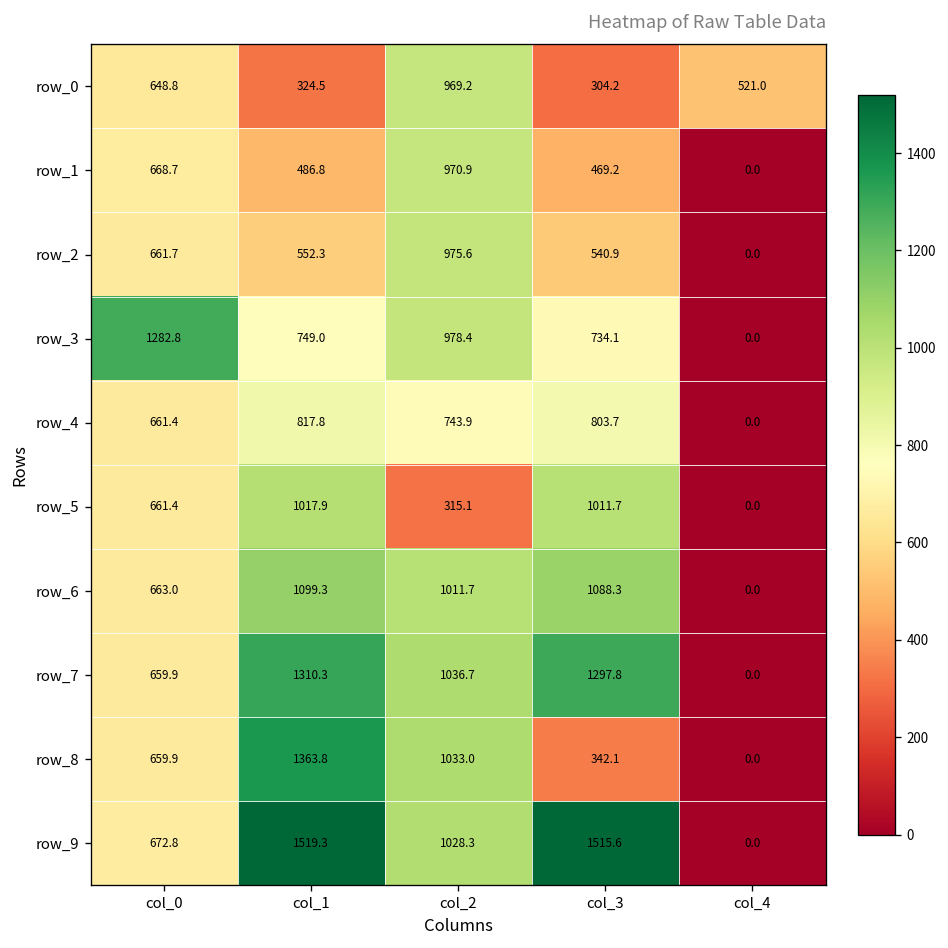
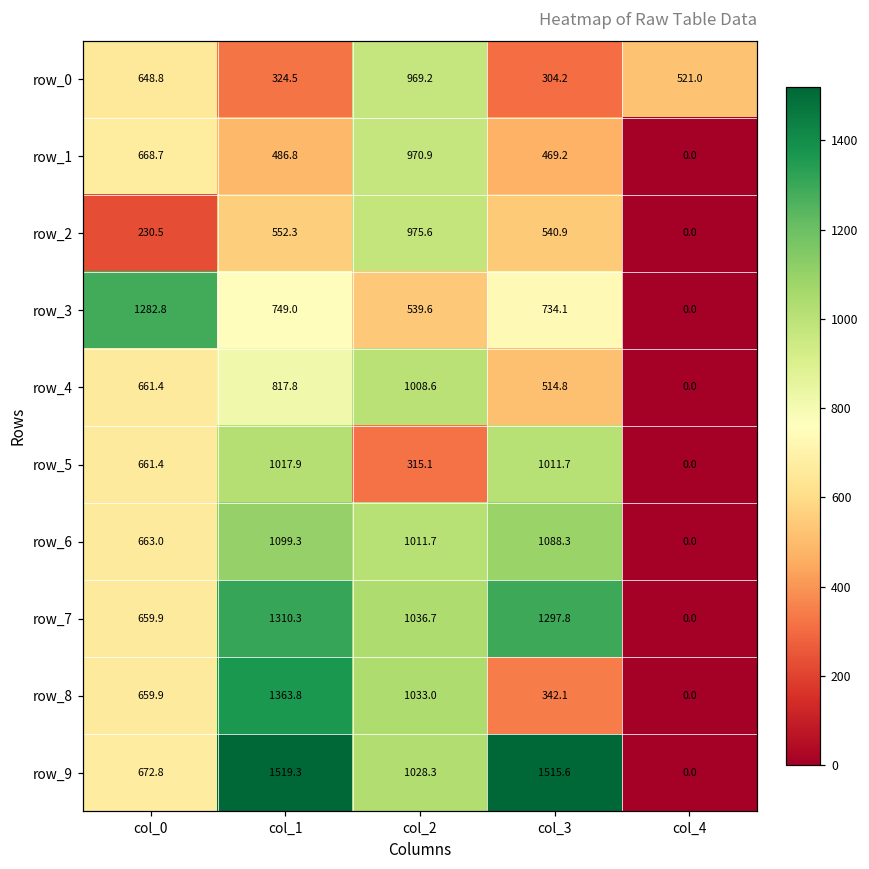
  {
    "row_0": {
      "col_0": 648.8,
      "col_1": 324.5,
      "col_2": 969.2,
      "col_3": 304.2,
      "col_4": 521.0
    },
    "row_1": {
      "col_0": 668.7,
      "col_1": 486.8,
      "col_2": 970.9,
      "col_3": 469.2,
      "col_4": 0.0
    },
    "row_2": {
-     "col_0": 661.7,
+     "col_0": 230.5,
      "col_1": 552.3,
      "col_2": 975.6,
      "col_3": 540.9,
      "col_4": 0.0
    },
    "row_3": {
      "col_0": 1282.8,
      "col_1": 749.0,
-     "col_2": 978.4,
+     "col_2": 539.6,
      "col_3": 734.1,
      "col_4": 0.0
    },
    "row_4": {
      "col_0": 661.4,
      "col_1": 817.8,
-     "col_2": 743.9,
-     "col_3": 803.7,
+     "col_2": 1008.6,
+     "col_3": 514.8,
      "col_4": 0.0
    },
    "row_5": {
      "col_0": 661.4,
      "col_1": 1017.9,
      "col_2": 315.1,
      "col_3": 1011.7,
      "col_4": 0.0
    },
    "row_6": {
      "col_0": 663.0,
      "col_1": 1099.3,
      "col_2": 1011.7,
      "col_3": 1088.3,
      "col_4": 0.0
    },
    "row_7": {
      "col_0": 659.9,
      "col_1": 1310.3,
      "col_2": 1036.7,
      "col_3": 1297.8,
      "col_4": 0.0
    },
    "row_8": {
      "col_0": 659.9,
      "col_1": 1363.8,
      "col_2": 1033.0,
      "col_3": 342.1,
      "col_4": 0.0
    },
    "row_9": {
      "col_0": 672.8,
      "col_1": 1519.3,
      "col_2": 1028.3,
      "col_3": 1515.6,
      "col_4": 0.0
    }
  }
